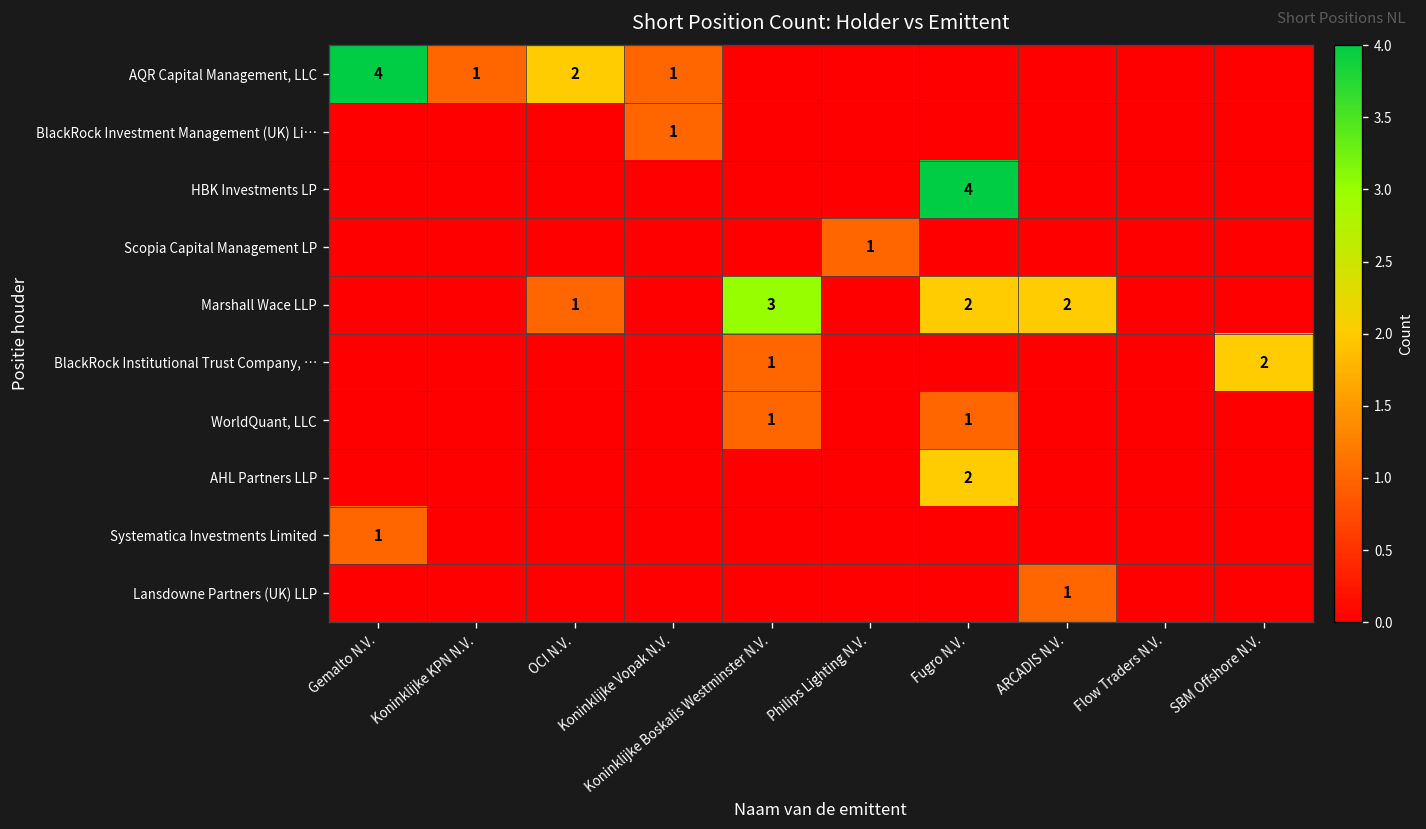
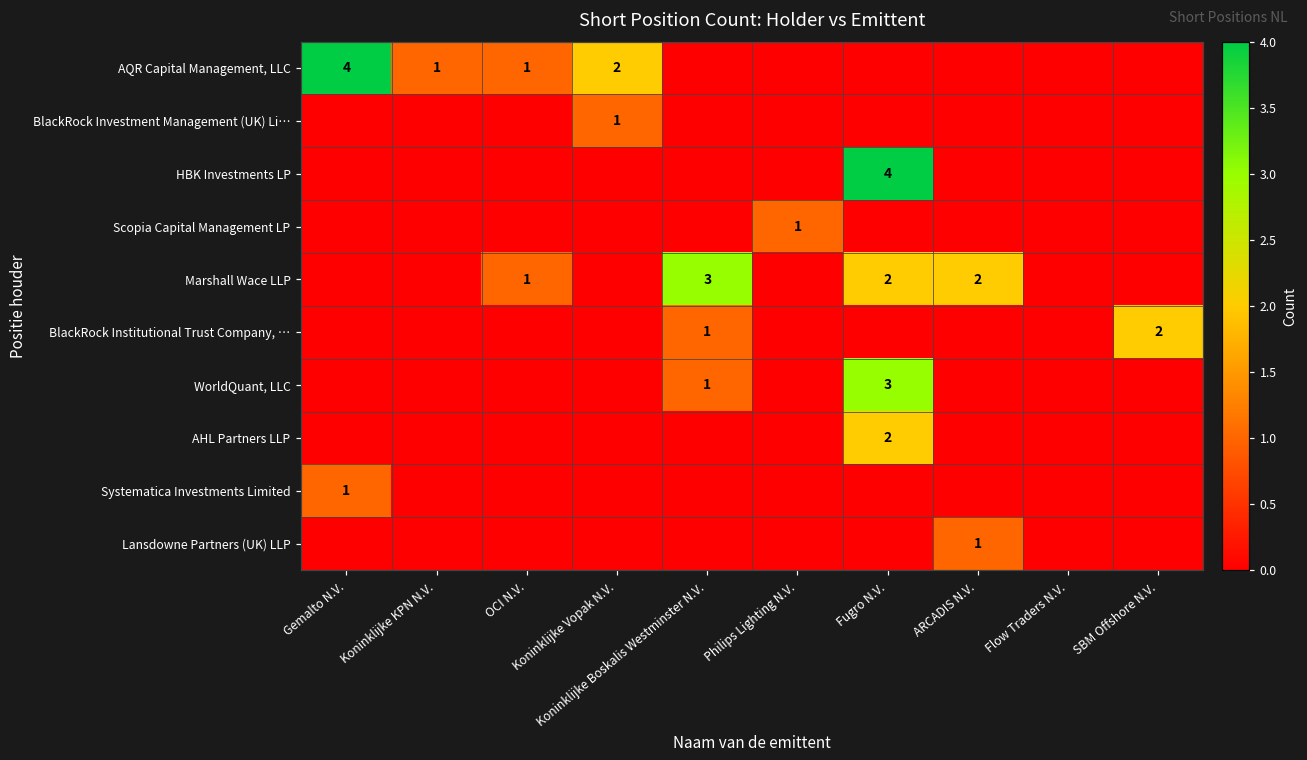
  {
    "AQR Capital Management, LLC": {
      "Gemalto N.V.": 4,
      "Koninklijke KPN N.V.": 1,
-     "OCI N.V.": 2,
-     "Koninklijke Vopak N.V.": 1
+     "OCI N.V.": 1,
+     "Koninklijke Vopak N.V.": 2
    },
    "BlackRock Investment Management (UK) Li…": {
      "Koninklijke Vopak N.V.": 1
    },
    "HBK Investments LP": {
      "Fugro N.V.": 4
    },
    "Scopia Capital Management LP": {
      "Philips Lighting N.V.": 1
    },
    "Marshall Wace LLP": {
      "OCI N.V.": 1,
      "Koninklijke Boskalis Westminster N.V.": 3,
      "Fugro N.V.": 2,
      "ARCADIS N.V.": 2
    },
    "BlackRock Institutional Trust Company, …": {
      "Koninklijke Boskalis Westminster N.V.": 1,
      "SBM Offshore N.V.": 2
    },
    "WorldQuant, LLC": {
      "Koninklijke Boskalis Westminster N.V.": 1,
-     "Fugro N.V.": 1
+     "Fugro N.V.": 3
    },
    "AHL Partners LLP": {
      "Fugro N.V.": 2
    },
    "Systematica Investments Limited": {
      "Gemalto N.V.": 1
    },
    "Lansdowne Partners (UK) LLP": {
      "ARCADIS N.V.": 1
    }
  }
